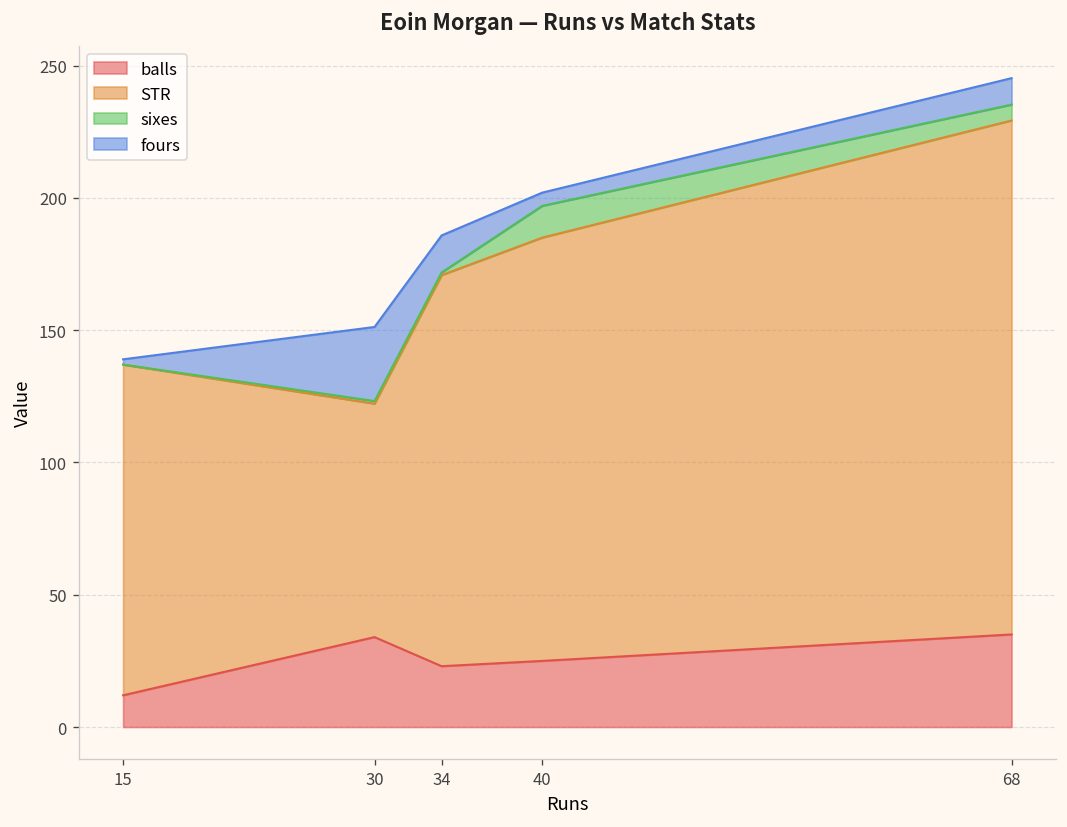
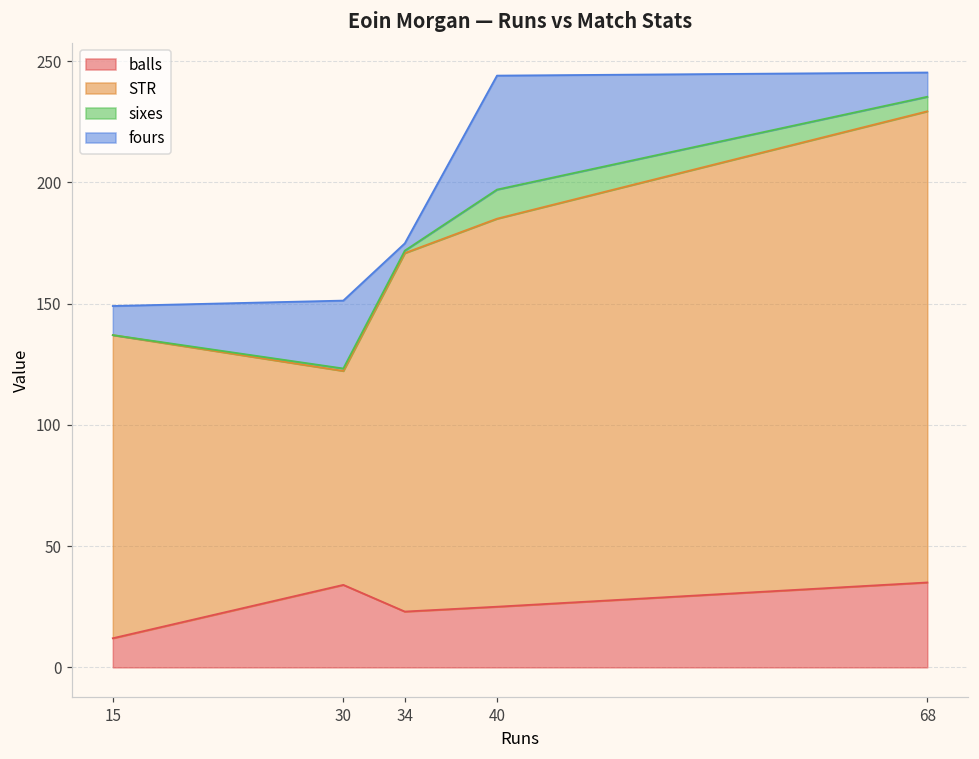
  {
    "sixes": {
      "40": 12,
      "68": 6
    },
    "fours": {
-     "15": 2,
+     "15": 12,
      "30": 28,
-     "34": 14,
-     "40": 5,
+     "34": 3,
+     "40": 47,
      "68": 10
    }
  }
